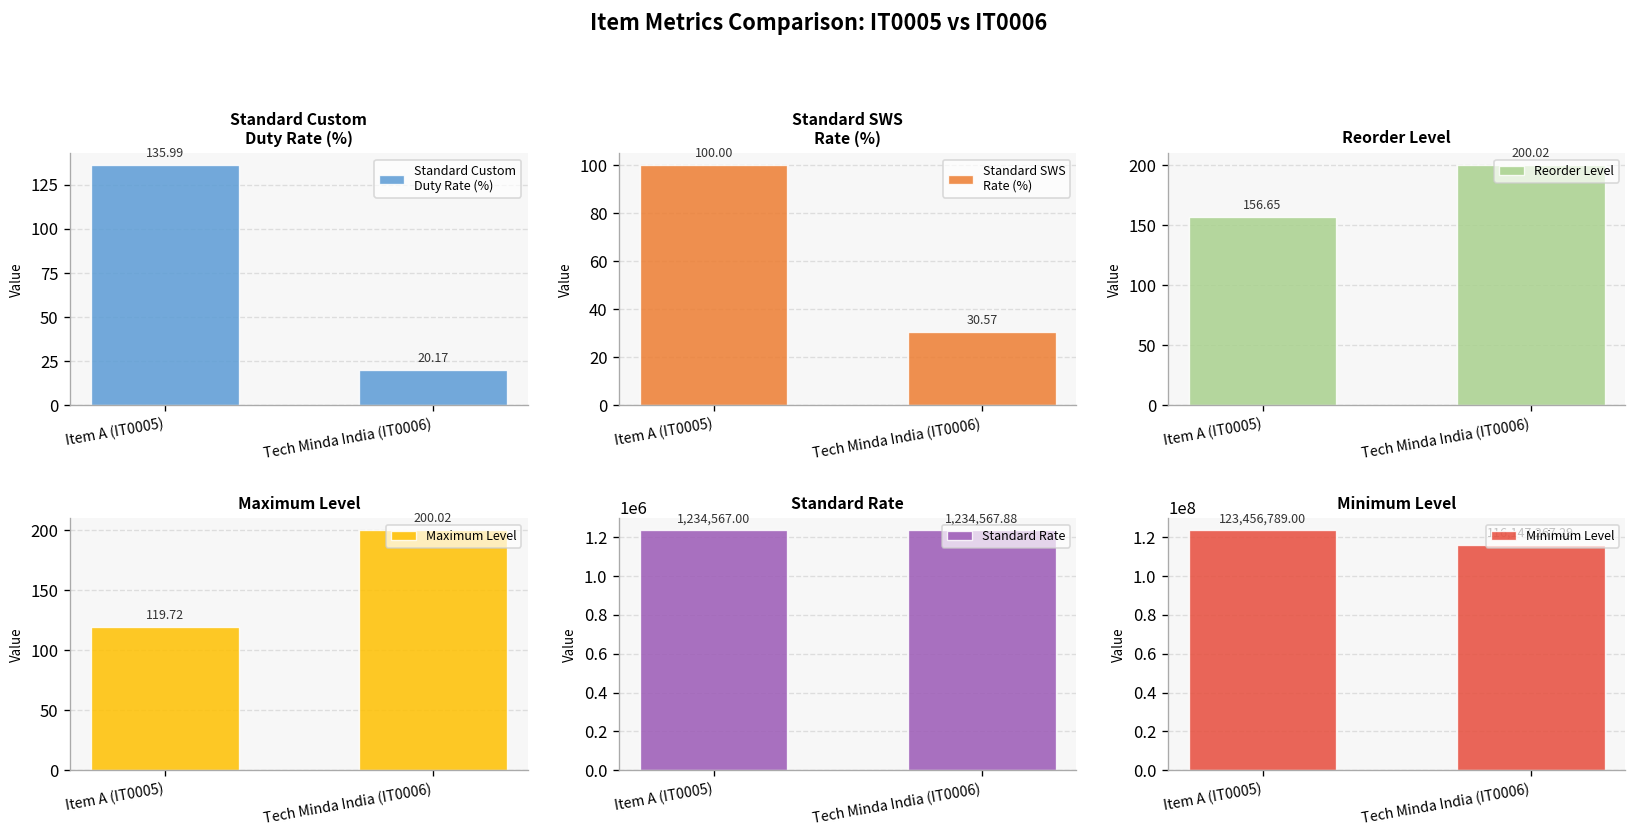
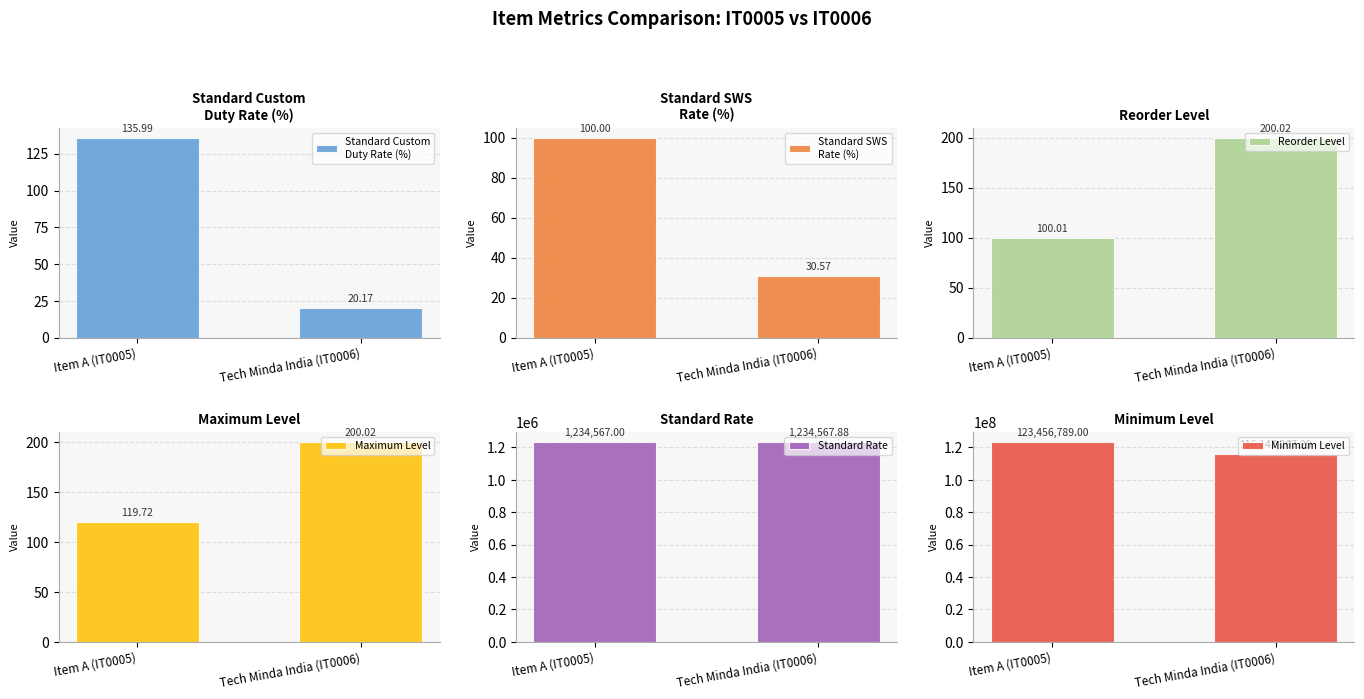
  {
    "Standard Custom Duty Rate (%)": {
      "Item A (IT0005)": "135.99",
      "Tech Minda India (IT0006)": "20.17"
    },
    "Standard SWS Rate (%)": {
      "Item A (IT0005)": "100.00",
      "Tech Minda India (IT0006)": "30.57"
    },
    "Reorder Level": {
-     "Item A (IT0005)": "156.65"
+     "Item A (IT0005)": "100.01"
    },
    "Maximum Level": {
      "Item A (IT0005)": "119.72"
    },
    "Standard Rate": {
      "Item A (IT0005)": "1,234,567.00"
    },
    "Minimum Level": {
      "Item A (IT0005)": "123,456,789.00"
    }
  }
